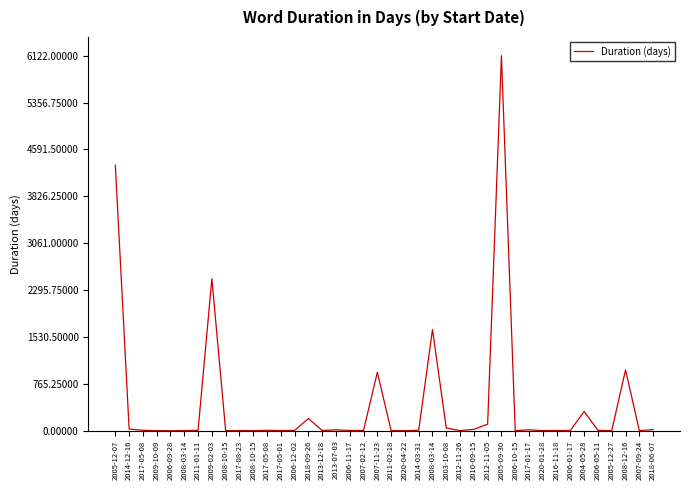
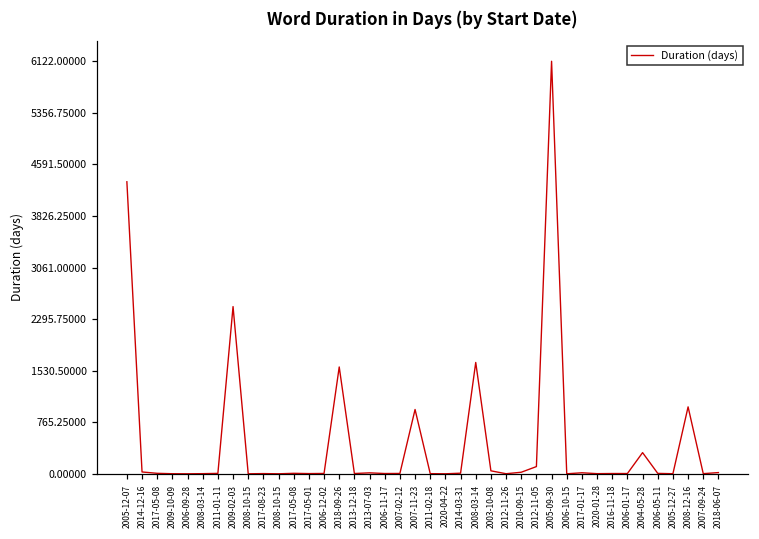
  {
    "2005-12-07": 4300,
    "2014-12-16": 0,
    "2009-10-09": 0,
    "2006-09-28": 0,
    "2011-01-11": 0,
    "2009-02-03": 2500,
    "2017-08-23": 0,
    "2017-05-01": 0,
    "2006-12-02": 0,
-   "2018-09-26": 200,
+   "2018-09-26": 1600,
    "2013-12-18": 0,
    "2013-07-03": 0,
    "2006-11-17": 0,
    "2007-02-12": 0,
    "2007-11-23": 1000,
    "2011-02-18": 0,
    "2020-04-22": 0,
    "2014-03-31": 0,
    "2003-10-08": 0,
    "2012-11-26": 0,
    "2010-09-15": 0,
    "2012-11-05": 100,
    "2005-09-30": 6100,
    "2006-10-15": 0,
    "2017-01-17": 0,
    "2020-01-28": 0,
    "2016-11-18": 0,
    "2006-01-17": 0,
    "2004-05-28": 300,
    "2006-05-11": 0,
    "2005-12-27": 0,
    "2008-12-16": 1000,
    "2007-09-24": 0,
    "2018-06-07": 0
  }
